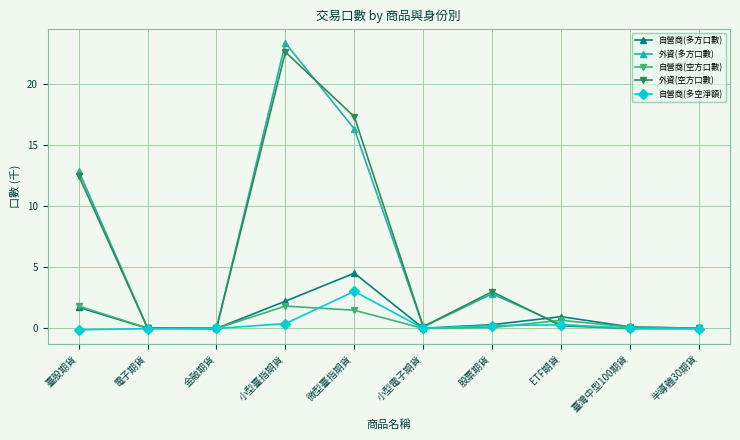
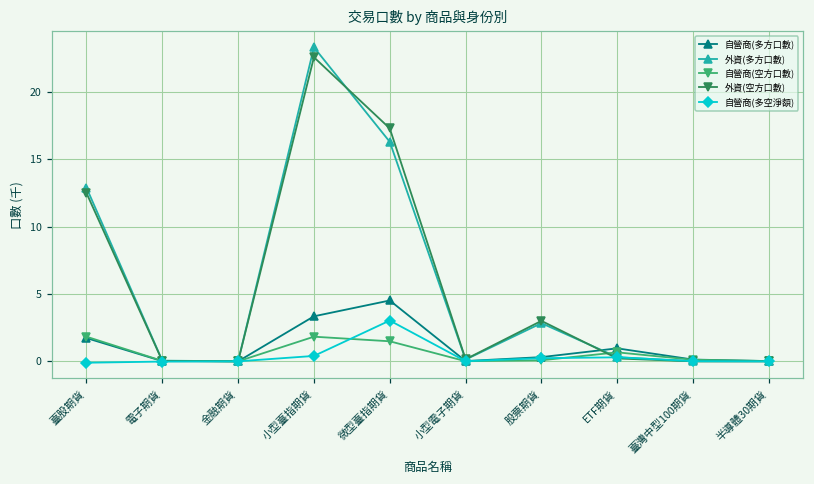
  {
    "自營商(多方口數)": {
-     "小型臺指期貨": 2.2,
+     "小型臺指期貨": 3.3,
      "微型臺指期貨": 4.5,
      "ETF期貨": 1.0
    }
  }
